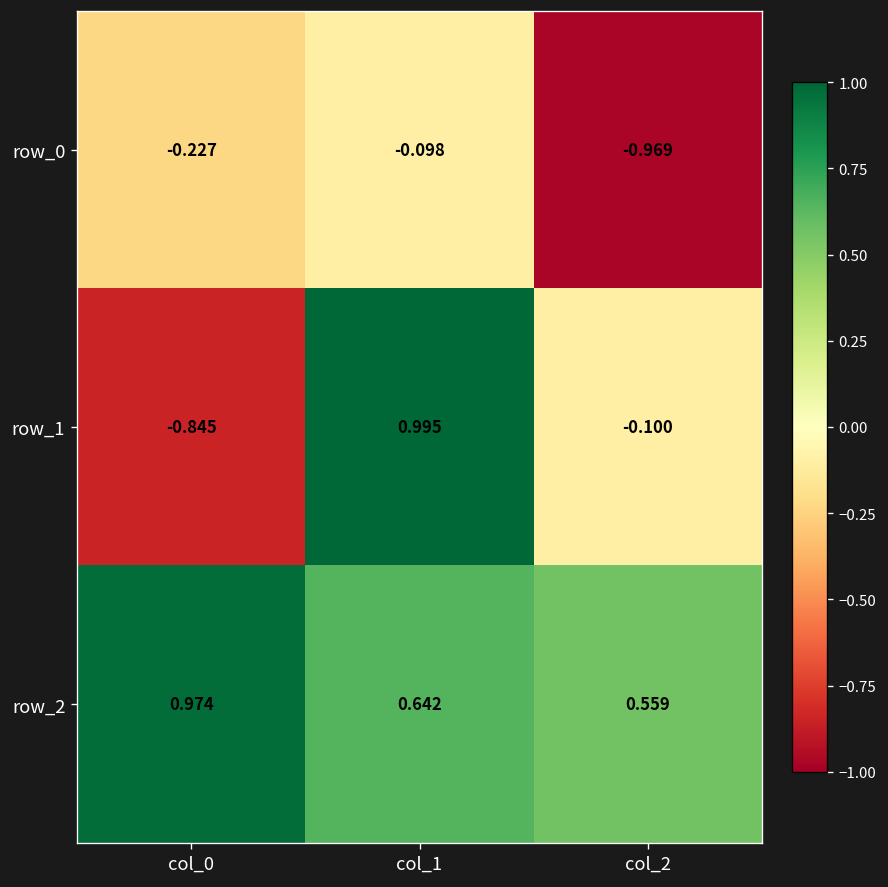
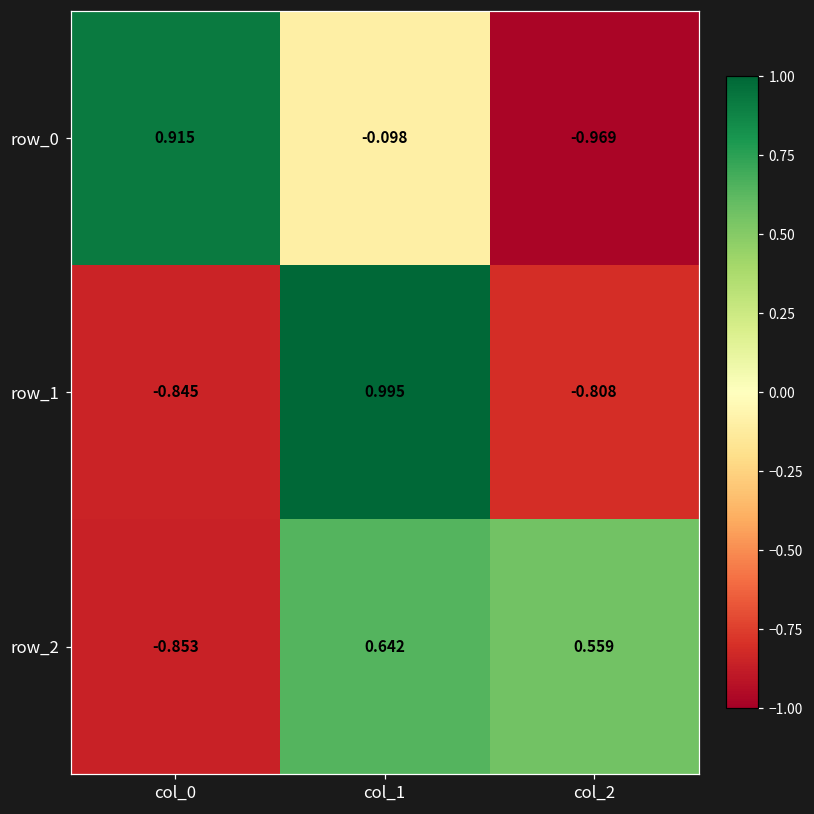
  {
    "row_0": {
-     "col_0": -0.227,
+     "col_0": 0.915,
      "col_1": -0.098,
      "col_2": -0.969
    },
    "row_1": {
      "col_0": -0.845,
      "col_1": 0.995,
-     "col_2": -0.100
+     "col_2": -0.808
    },
    "row_2": {
-     "col_0": 0.974,
+     "col_0": -0.853,
      "col_1": 0.642,
      "col_2": 0.559
    }
  }
